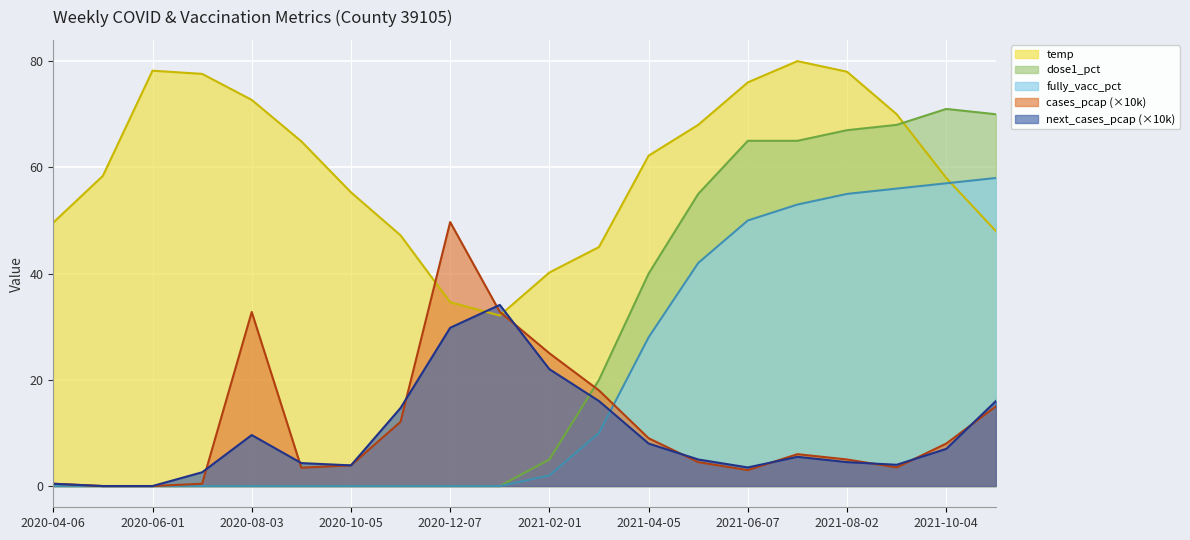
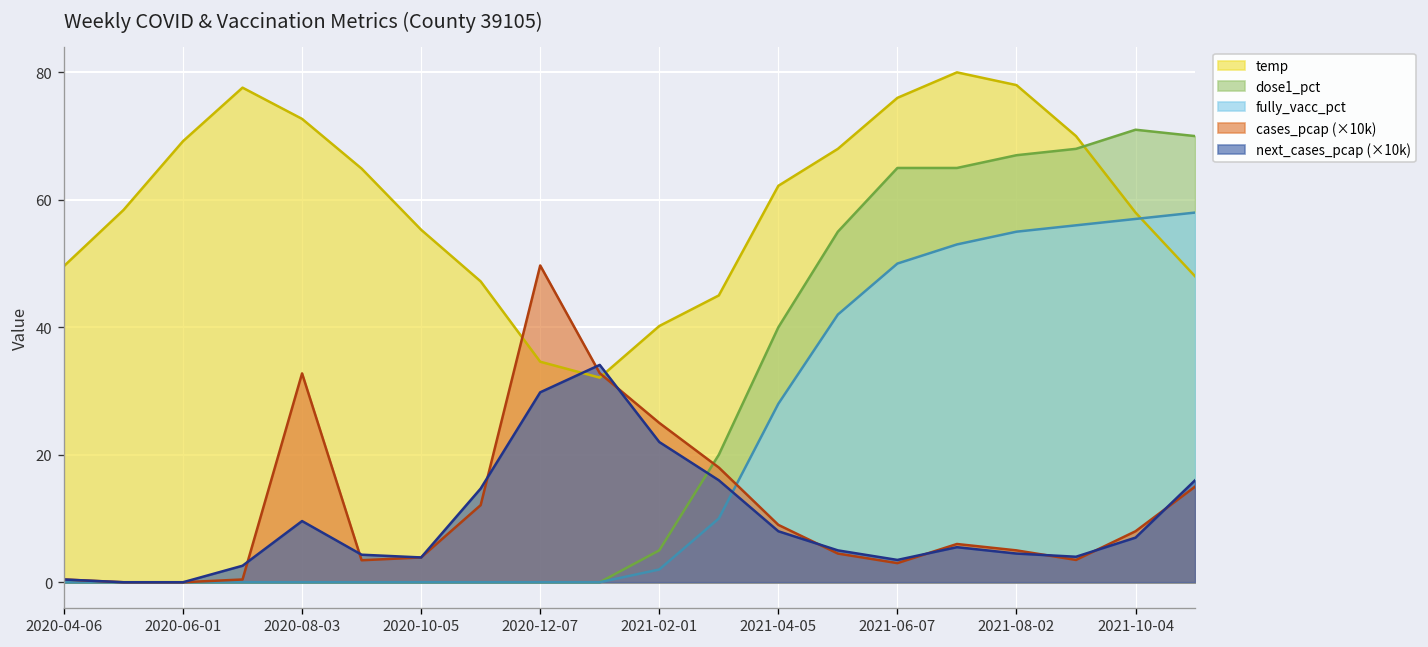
  {
    "temp": {
      "2020-04-06": 50,
-     "2020-06-01": 78,
+     "2020-06-01": 69,
      "2020-08-03": 73,
      "2020-10-05": 55,
      "2020-12-07": 35,
      "2021-02-01": 40,
      "2021-04-05": 62,
      "2021-06-07": 76,
      "2021-08-02": 78,
      "2021-10-04": 58
    },
    "dose1_pct": {
      "2021-02-01": 5,
      "2021-04-05": 40,
      "2021-06-07": 65,
      "2021-08-02": 67,
      "2021-10-04": 71
    },
    "fully_vacc_pct": {
      "2021-02-01": 2,
      "2021-04-05": 28,
      "2021-06-07": 50,
      "2021-08-02": 55,
      "2021-10-04": 57
    },
    "cases_pcap (×10k)": {
      "2020-08-03": 33,
      "2020-12-07": 50,
      "2021-02-01": 25,
      "2021-04-05": 9,
      "2021-06-07": 3,
      "2021-08-02": 5,
      "2021-10-04": 8
    },
    "next_cases_pcap (×10k)": {
      "2020-08-03": 10,
      "2020-12-07": 30,
      "2021-02-01": 22,
      "2021-04-05": 8,
      "2021-06-07": 4,
      "2021-08-02": 5,
      "2021-10-04": 7
    }
  }
